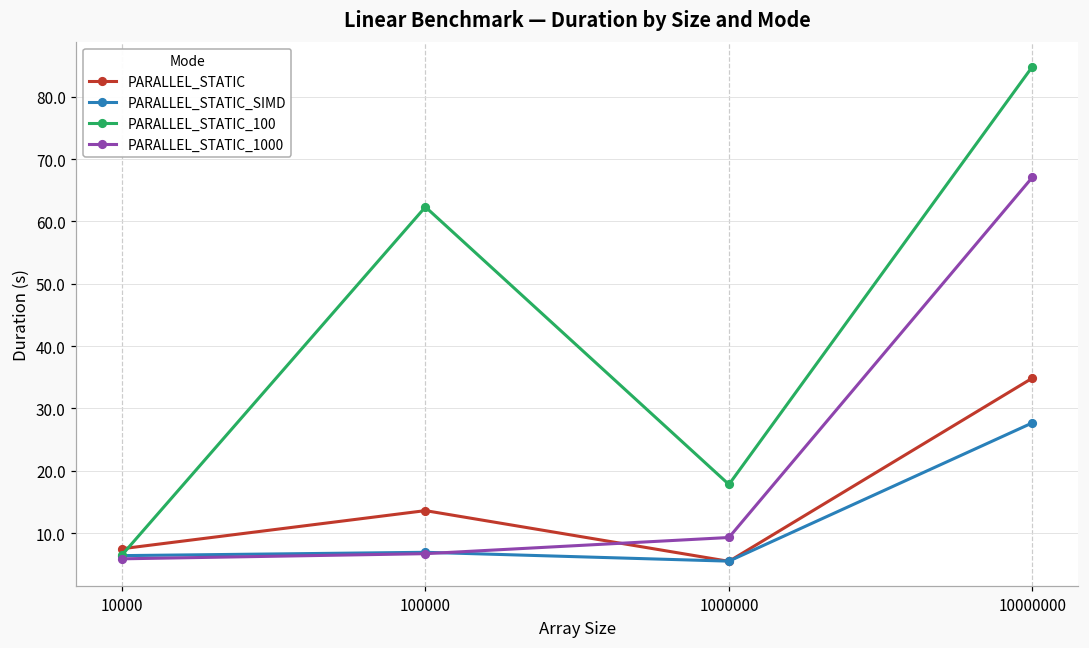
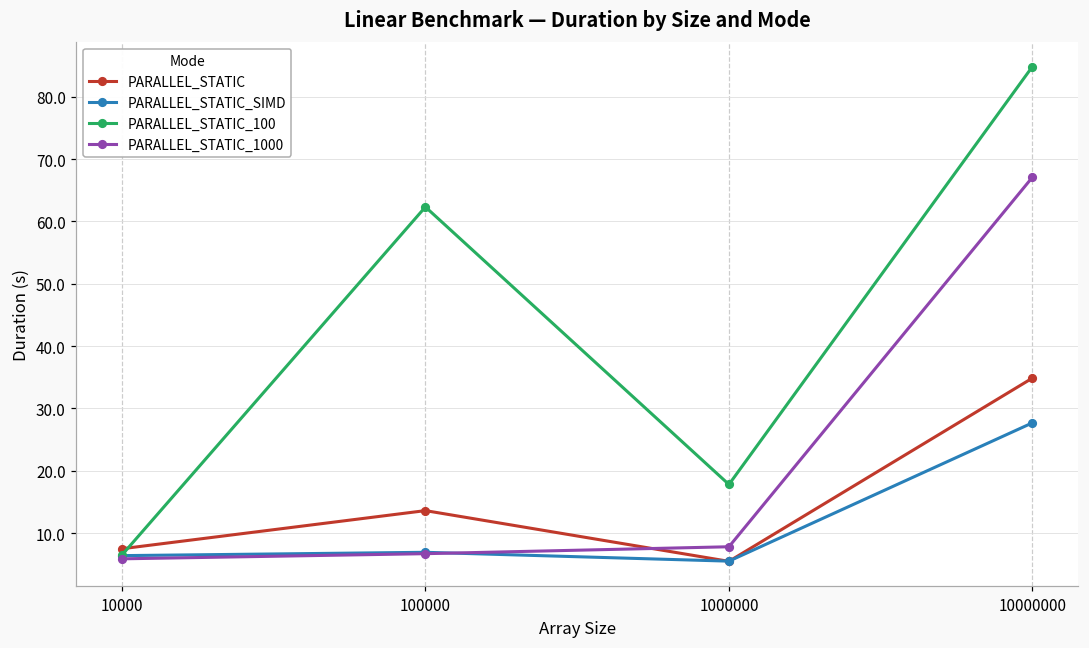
  {
    "PARALLEL_STATIC": {
      "10000": 7,
      "100000": 14,
      "10000000": 35
    },
    "PARALLEL_STATIC_SIMD": {
      "10000000": 28
    },
    "PARALLEL_STATIC_100": {
      "100000": 62,
      "1000000": 18,
      "10000000": 85
    },
    "PARALLEL_STATIC_1000": {
      "10000": 6,
-     "1000000": 9,
+     "1000000": 8,
      "10000000": 67
    }
  }
